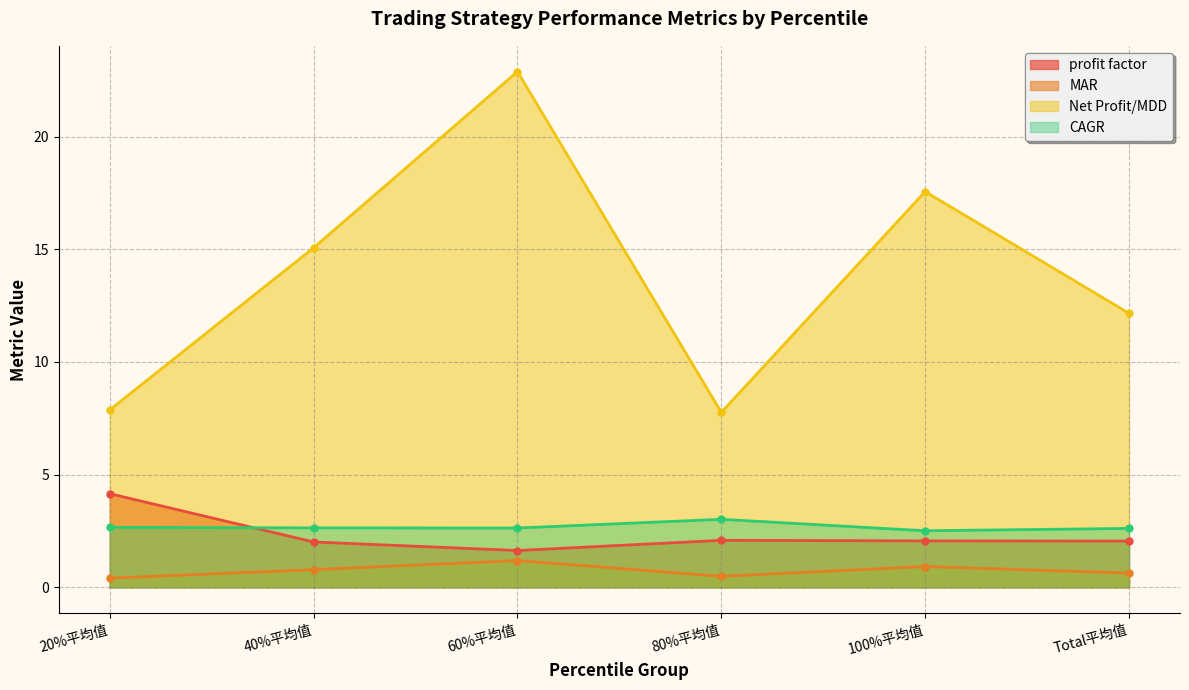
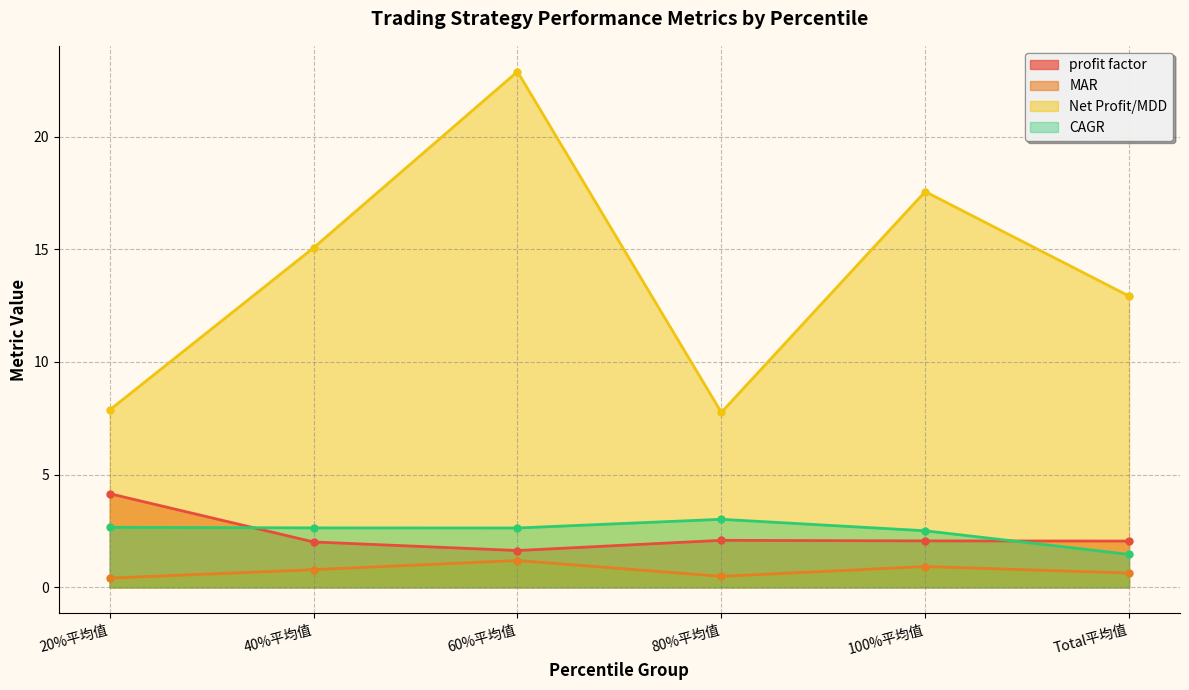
  {
    "Net Profit/MDD": {
      "20%平均值": 7.9,
      "40%平均值": 15.1,
      "60%平均值": 22.9,
      "80%平均值": 7.8,
      "100%平均值": 17.6,
-     "Total平均值": 12.2
+     "Total平均值": 12.9
    },
    "CAGR": {
      "20%平均值": 2.7,
      "40%平均值": 2.6,
      "60%平均值": 2.6,
      "80%平均值": 3.0,
      "100%平均值": 2.5,
-     "Total平均值": 2.6
+     "Total平均值": 1.5
    }
  }
